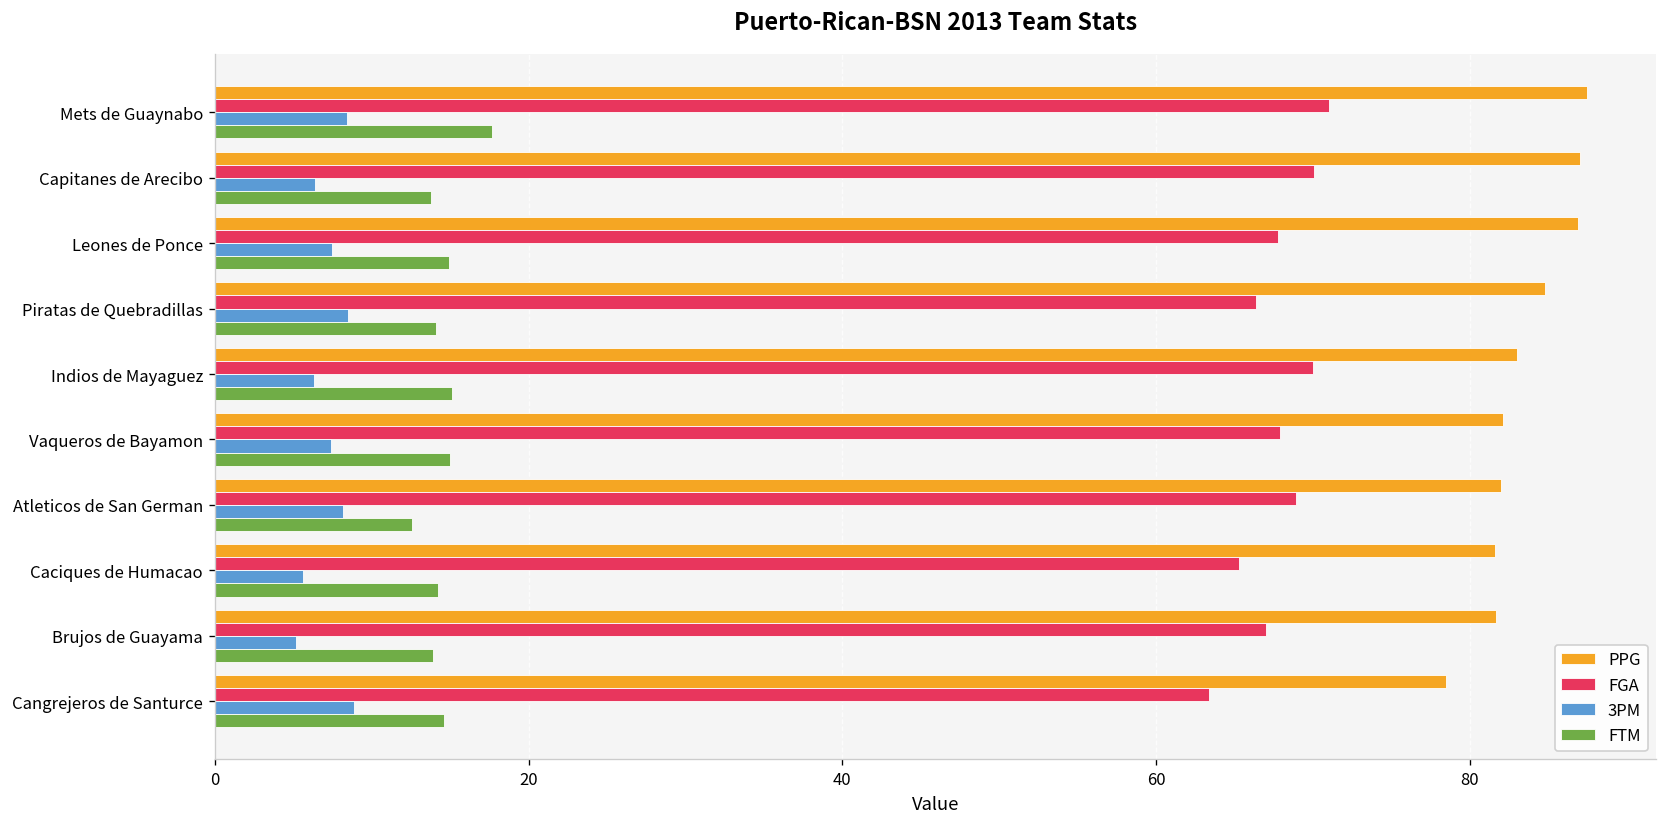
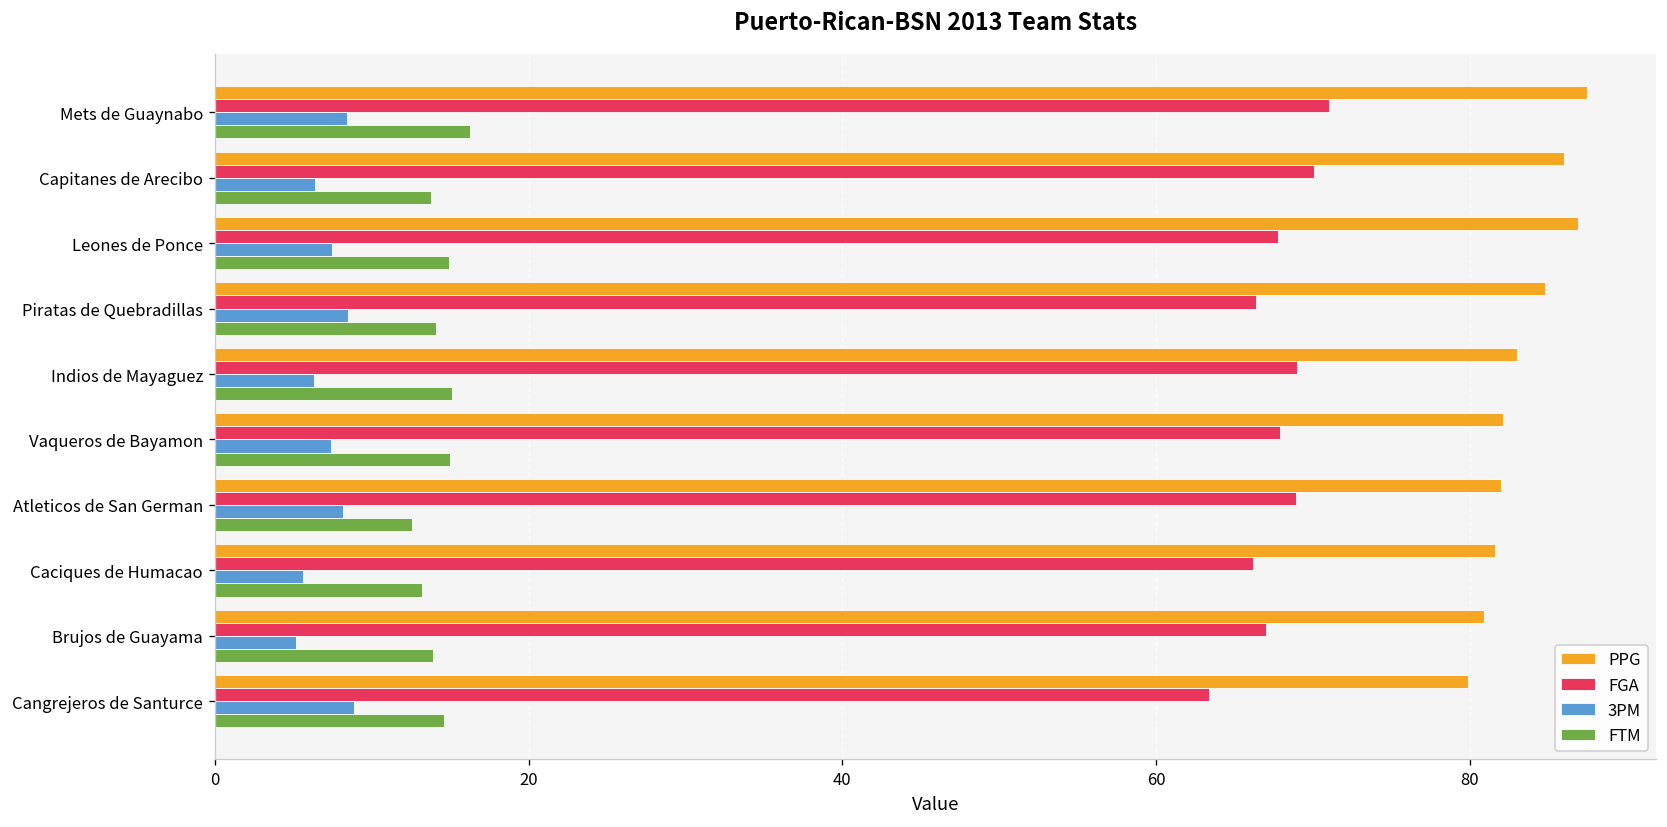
  {
    "PPG": {
      "Mets de Guaynabo": 87.5,
-     "Capitanes de Arecibo": 87,
+     "Capitanes de Arecibo": 86,
      "Leones de Ponce": 86.9,
      "Piratas de Quebradillas": 84.8,
      "Indios de Mayaguez": 83.0,
      "Vaqueros de Bayamon": 82.1,
      "Atleticos de San German": 82.0,
      "Caciques de Humacao": 81.6,
-     "Brujos de Guayama": 81.7,
-     "Cangrejeros de Santurce": 78.5
+     "Brujos de Guayama": 80.9,
+     "Cangrejeros de Santurce": 79.9
    },
    "FGA": {
      "Mets de Guaynabo": 71.0,
      "Capitanes de Arecibo": 70.1,
      "Leones de Ponce": 67.8,
      "Piratas de Quebradillas": 66.4,
-     "Indios de Mayaguez": 70,
+     "Indios de Mayaguez": 69,
      "Vaqueros de Bayamon": 67.9,
      "Atleticos de San German": 68.9,
-     "Caciques de Humacao": 65.3,
+     "Caciques de Humacao": 66.2,
      "Brujos de Guayama": 67.0,
      "Cangrejeros de Santurce": 63.4
    },
    "3PM": {
      "Mets de Guaynabo": 8.4,
      "Capitanes de Arecibo": 6.4,
      "Leones de Ponce": 7.5,
      "Piratas de Quebradillas": 8.5,
      "Indios de Mayaguez": 6.3,
      "Vaqueros de Bayamon": 7.4,
      "Atleticos de San German": 8.2,
      "Caciques de Humacao": 5.6,
      "Brujos de Guayama": 5.2,
      "Cangrejeros de Santurce": 8.9
    },
    "FTM": {
-     "Mets de Guaynabo": 17.7,
+     "Mets de Guaynabo": 16.3,
      "Capitanes de Arecibo": 13.8,
      "Leones de Ponce": 14.9,
      "Piratas de Quebradillas": 14.1,
      "Indios de Mayaguez": 15.1,
      "Vaqueros de Bayamon": 15.0,
      "Atleticos de San German": 12.6,
-     "Caciques de Humacao": 14.2,
+     "Caciques de Humacao": 13.2,
      "Brujos de Guayama": 13.9,
      "Cangrejeros de Santurce": 14.6
    }
  }
